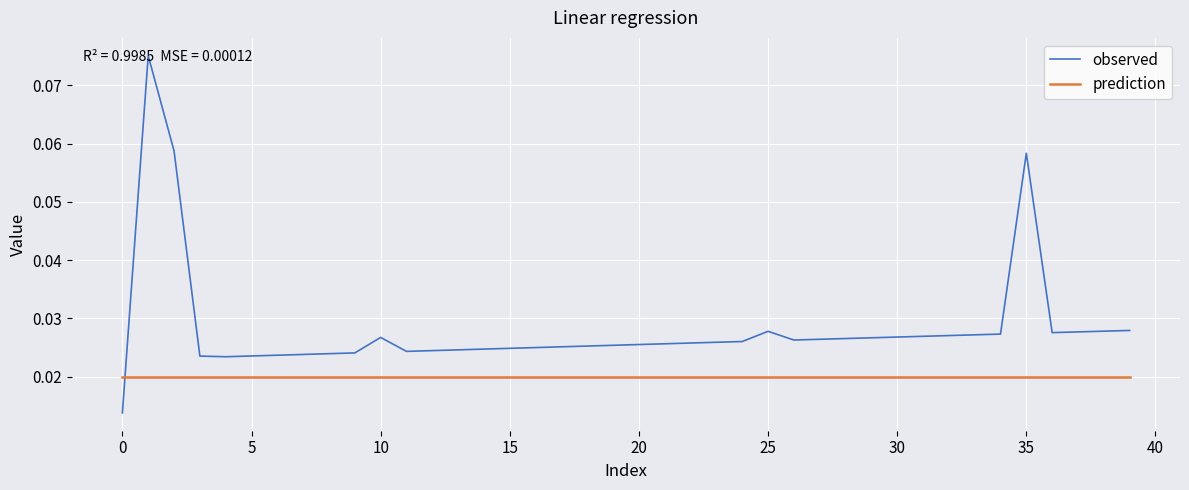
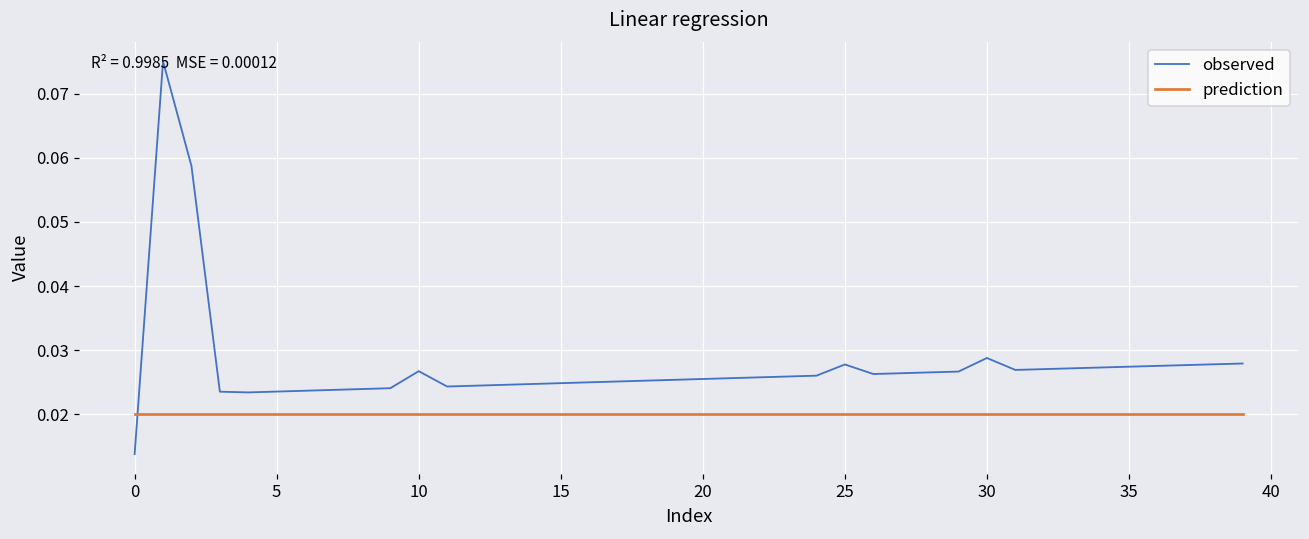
  {
    "observed": {
      "0": 0.014,
      "5": 0.024,
      "10": 0.027,
      "15": 0.025,
      "20": 0.025,
      "25": 0.028,
-     "30": 0.027,
-     "35": 0.058
+     "30": 0.029,
+     "35": 0.027
    },
    "prediction": {
      "0": 0.020,
      "5": 0.020,
      "10": 0.020,
      "15": 0.020,
      "20": 0.020,
      "25": 0.020,
      "30": 0.020,
      "35": 0.020
    }
  }
